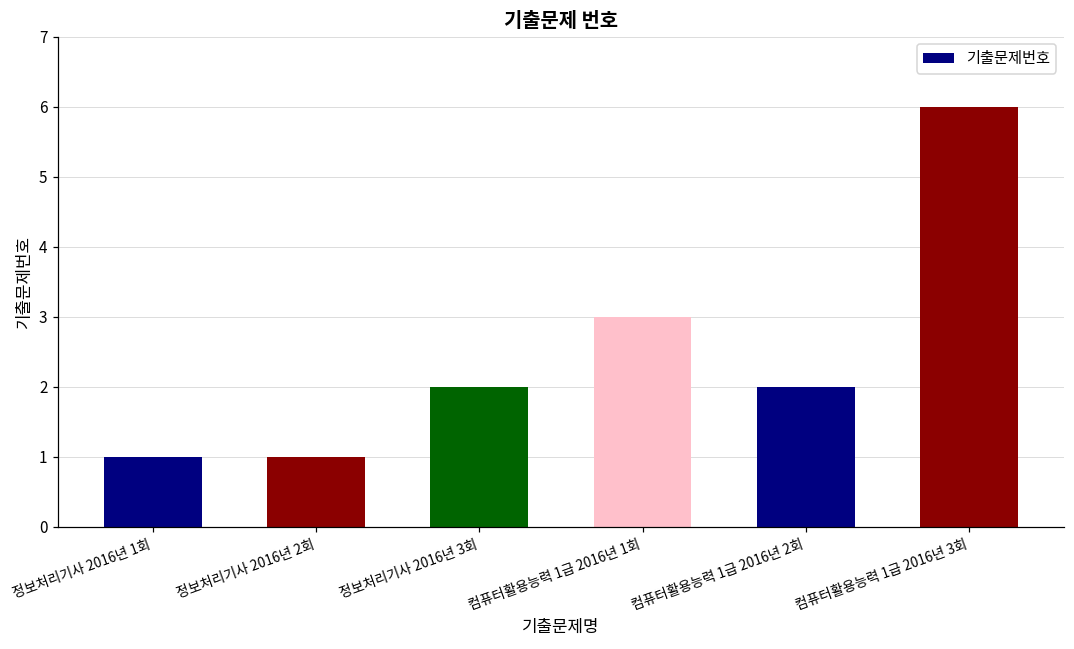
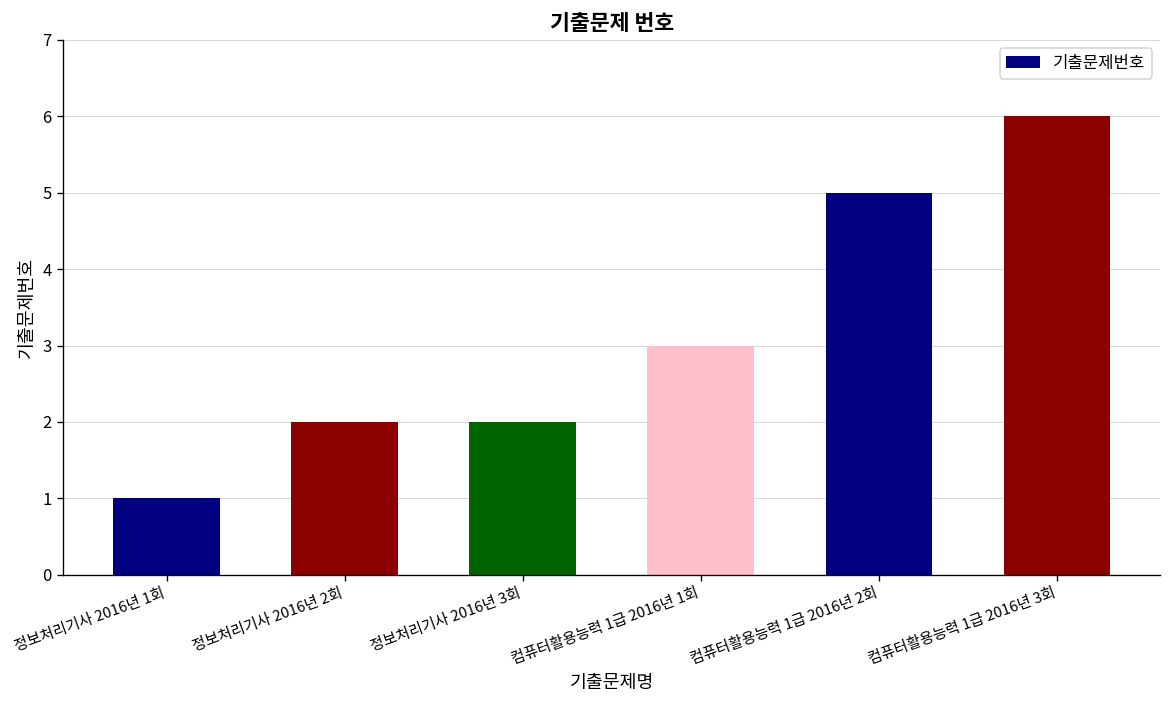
  {
    "정보처리기사 2016년 1회": 1,
-   "정보처리기사 2016년 2회": 1,
+   "정보처리기사 2016년 2회": 2,
    "정보처리기사 2016년 3회": 2,
    "컴퓨터활용능력 1급 2016년 1회": 3,
-   "컴퓨터활용능력 1급 2016년 2회": 2,
+   "컴퓨터활용능력 1급 2016년 2회": 5,
    "컴퓨터활용능력 1급 2016년 3회": 6
  }
